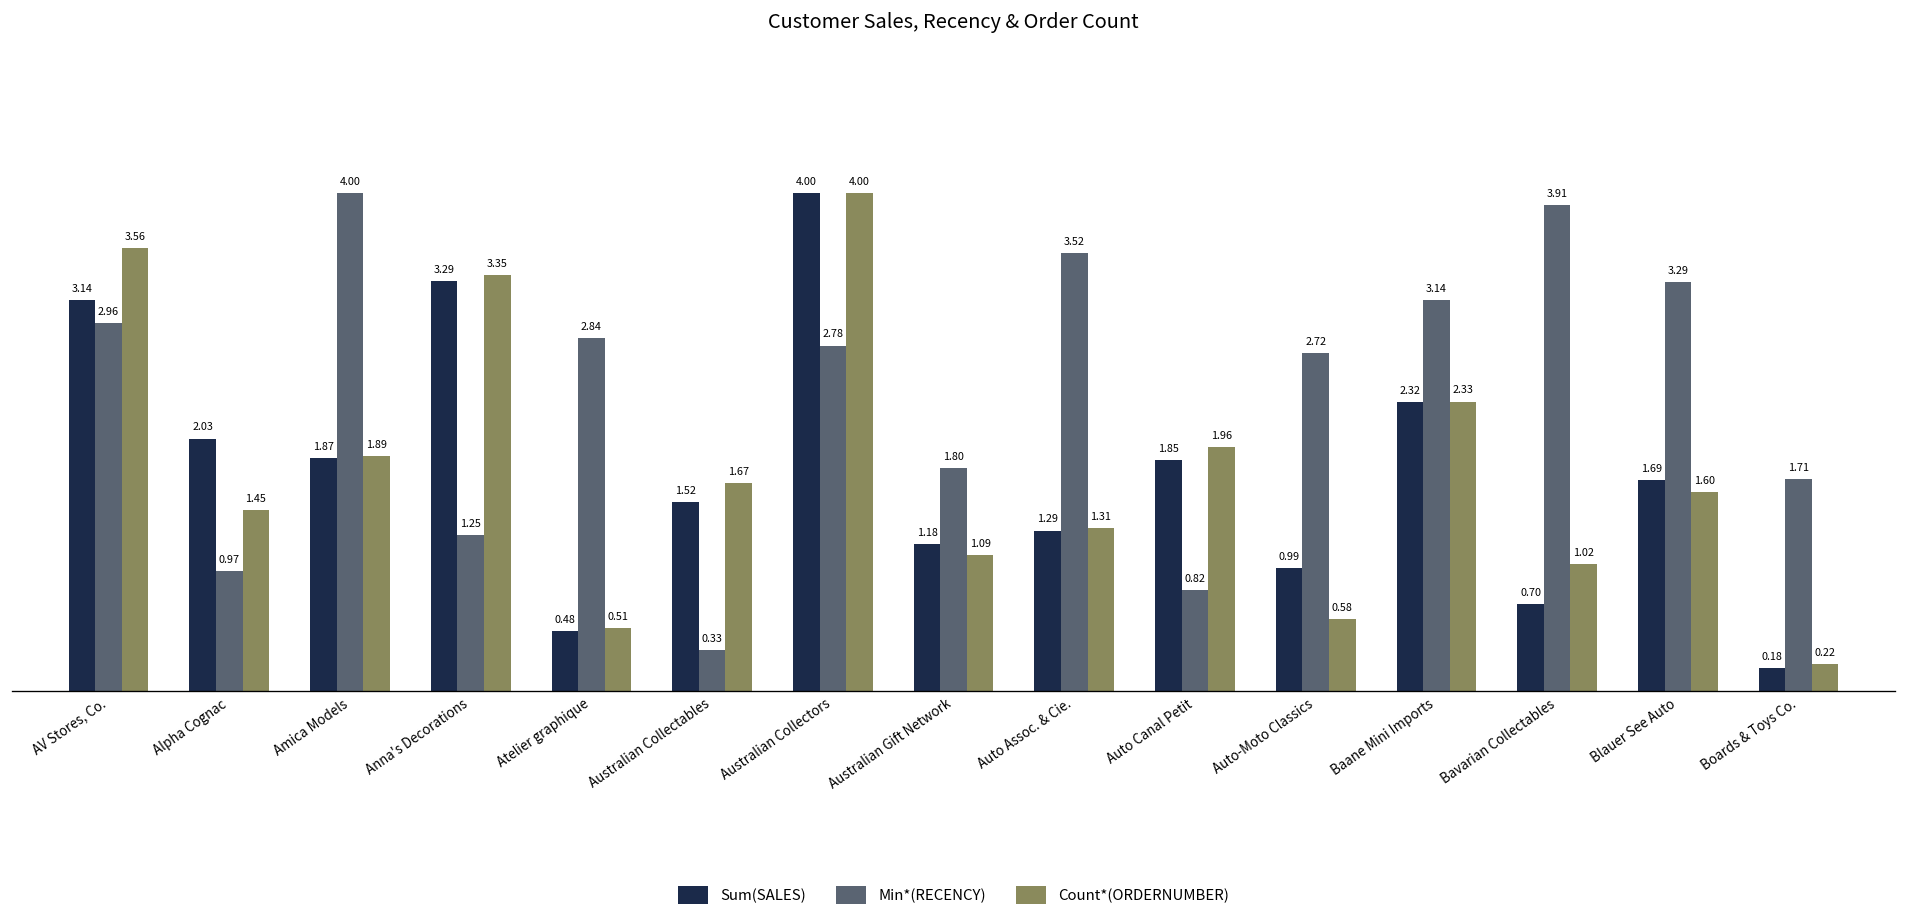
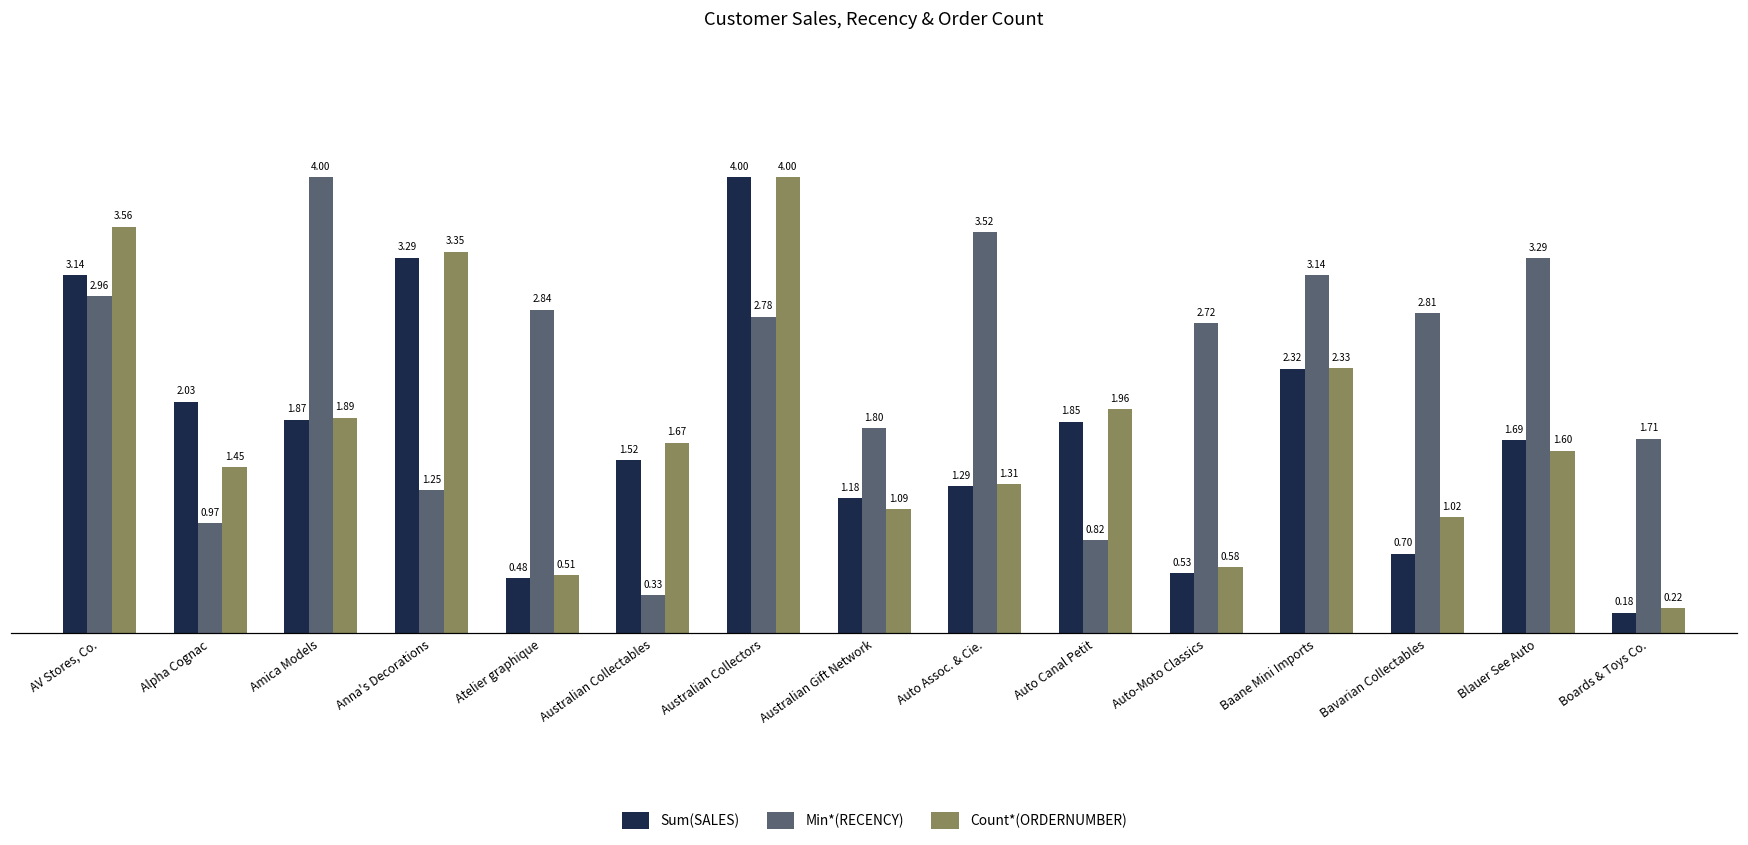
  {
    "Sum(SALES)": {
      "AV Stores, Co.": 3.14,
      "Alpha Cognac": 2.03,
      "Amica Models": 1.87,
      "Anna's Decorations": 3.29,
      "Atelier graphique": 0.48,
      "Australian Collectables": 1.52,
      "Australian Collectors": 4.00,
      "Australian Gift Network": 1.18,
      "Auto Assoc. & Cie.": 1.29,
      "Auto Canal Petit": 1.85,
-     "Auto-Moto Classics": 0.99,
+     "Auto-Moto Classics": 0.53,
      "Baane Mini Imports": 2.32,
      "Bavarian Collectables": 0.70,
      "Blauer See Auto": 1.69,
      "Boards & Toys Co.": 0.18
    },
    "Min*(RECENCY)": {
      "AV Stores, Co.": 2.96,
      "Alpha Cognac": 0.97,
      "Amica Models": 4.00,
      "Anna's Decorations": 1.25,
      "Atelier graphique": 2.84,
      "Australian Collectables": 0.33,
      "Australian Collectors": 2.78,
      "Australian Gift Network": 1.80,
      "Auto Assoc. & Cie.": 3.52,
      "Auto Canal Petit": 0.82,
      "Auto-Moto Classics": 2.72,
      "Baane Mini Imports": 3.14,
-     "Bavarian Collectables": 3.91,
+     "Bavarian Collectables": 2.81,
      "Blauer See Auto": 3.29,
      "Boards & Toys Co.": 1.71
    },
    "Count*(ORDERNUMBER)": {
      "AV Stores, Co.": 3.56,
      "Alpha Cognac": 1.45,
      "Amica Models": 1.89,
      "Anna's Decorations": 3.35,
      "Atelier graphique": 0.51,
      "Australian Collectables": 1.67,
      "Australian Collectors": 4.00,
      "Australian Gift Network": 1.09,
      "Auto Assoc. & Cie.": 1.31,
      "Auto Canal Petit": 1.96,
      "Auto-Moto Classics": 0.58,
      "Baane Mini Imports": 2.33,
      "Bavarian Collectables": 1.02,
      "Blauer See Auto": 1.60,
      "Boards & Toys Co.": 0.22
    }
  }
